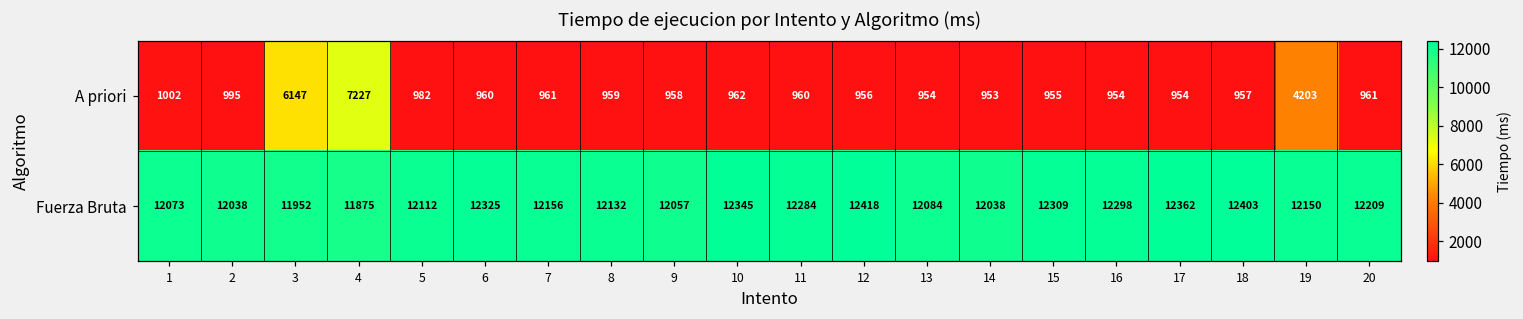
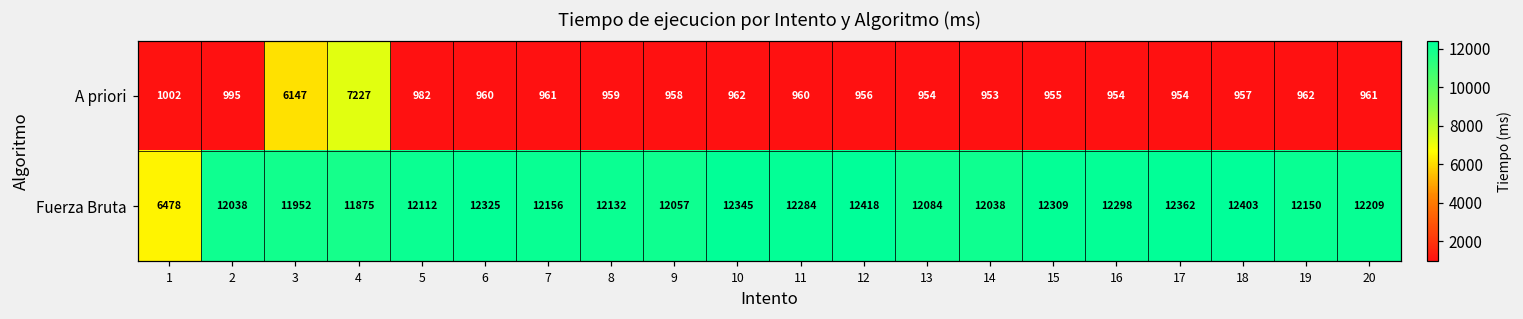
  {
    "A priori": {
      "1": 1002,
      "2": 995,
      "3": 6147,
      "4": 7227,
      "5": 982,
      "6": 960,
      "7": 961,
      "8": 959,
      "9": 958,
      "10": 962,
      "11": 960,
      "12": 956,
      "13": 954,
      "14": 953,
      "15": 955,
      "16": 954,
      "17": 954,
      "18": 957,
-     "19": 4203,
+     "19": 962,
      "20": 961
    },
    "Fuerza Bruta": {
-     "1": 12073,
+     "1": 6478,
      "2": 12038,
      "3": 11952,
      "4": 11875,
      "5": 12112,
      "6": 12325,
      "7": 12156,
      "8": 12132,
      "9": 12057,
      "10": 12345,
      "11": 12284,
      "12": 12418,
      "13": 12084,
      "14": 12038,
      "15": 12309,
      "16": 12298,
      "17": 12362,
      "18": 12403,
      "19": 12150,
      "20": 12209
    }
  }
